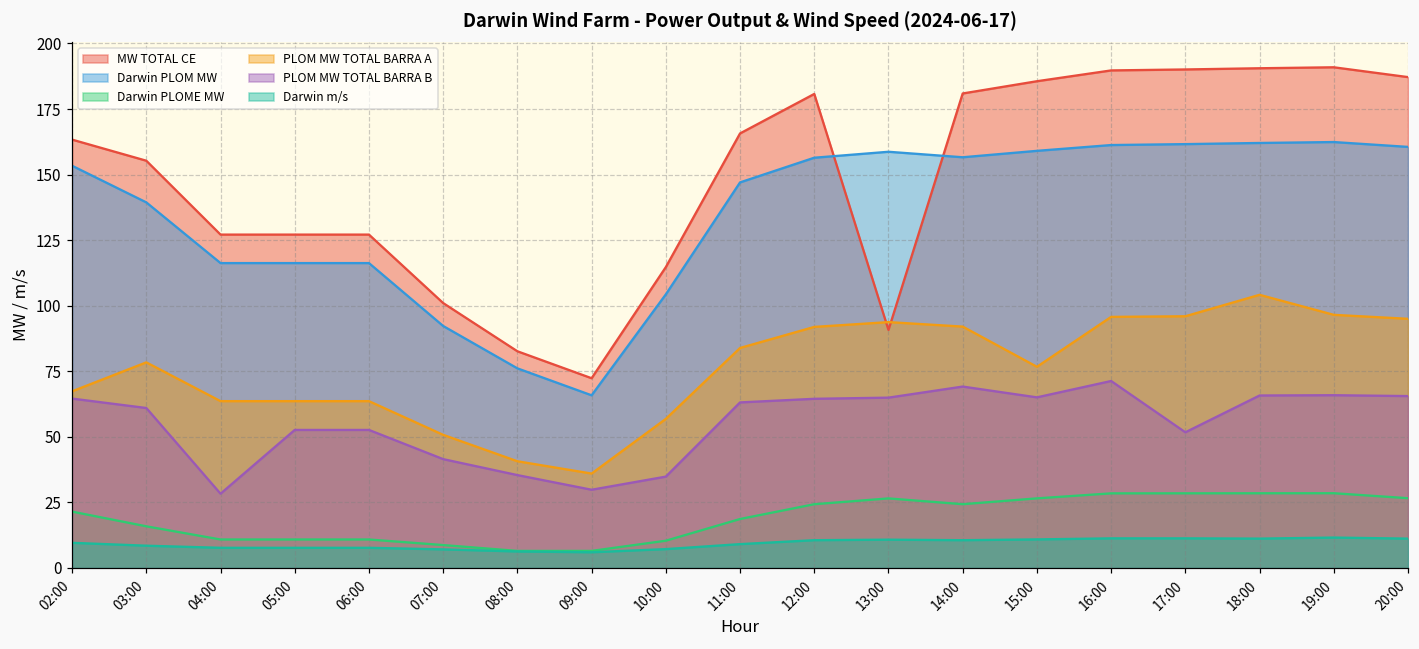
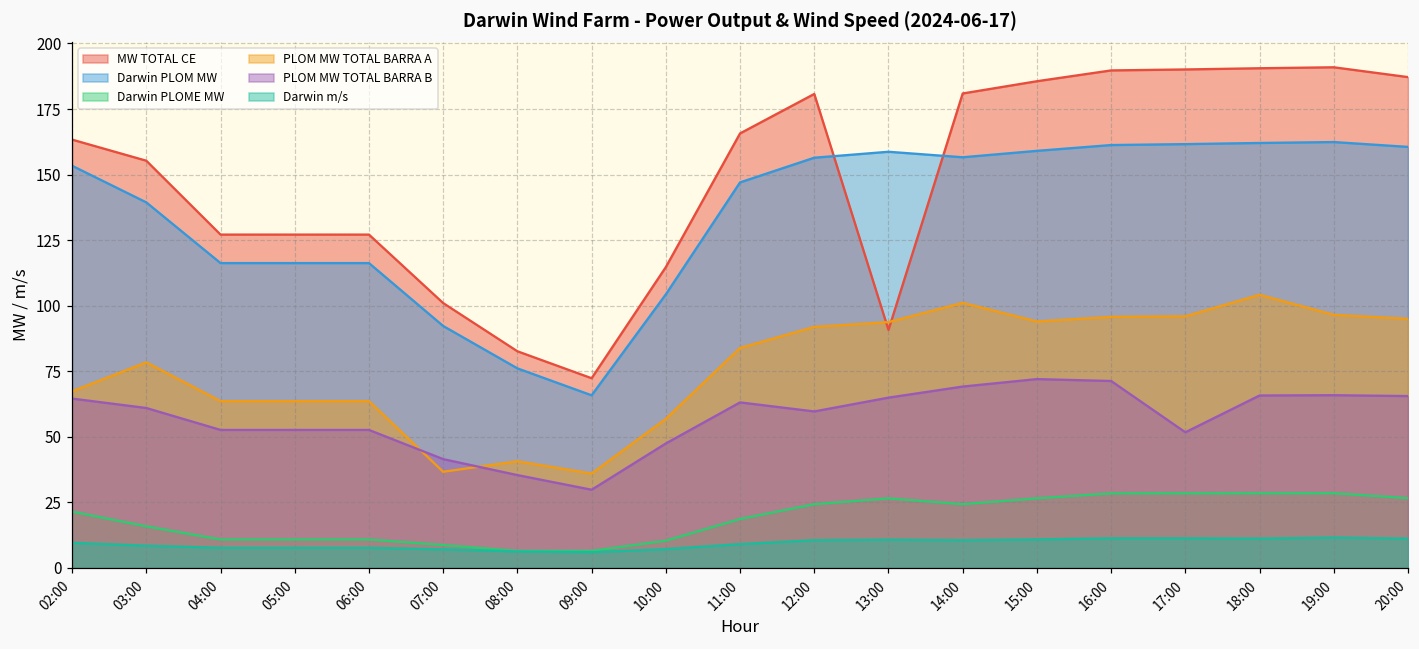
  {
    "MW TOTAL CE": {
      "02:00": 163,
      "03:00": 155,
      "04:00": 127,
      "05:00": 127,
      "06:00": 127,
      "07:00": 101,
      "08:00": 83,
      "09:00": 72,
      "10:00": 115,
      "11:00": 166,
      "12:00": 181,
      "13:00": 91,
      "14:00": 181,
      "15:00": 186,
      "16:00": 190,
      "17:00": 190,
      "18:00": 191,
      "19:00": 191,
      "20:00": 187
    },
    "PLOM MW TOTAL BARRA A": {
      "02:00": 67,
      "03:00": 78,
      "04:00": 64,
      "05:00": 64,
      "06:00": 64,
-     "07:00": 51,
+     "07:00": 37,
      "08:00": 41,
      "09:00": 36,
      "10:00": 57,
      "11:00": 84,
      "12:00": 92,
      "13:00": 94,
-     "14:00": 92,
-     "15:00": 77,
+     "14:00": 101,
+     "15:00": 94,
      "16:00": 96,
      "17:00": 96,
      "18:00": 104,
      "19:00": 97,
      "20:00": 95
    },
    "PLOM MW TOTAL BARRA B": {
      "02:00": 65,
      "03:00": 61,
-     "04:00": 28,
+     "04:00": 53,
      "05:00": 53,
      "06:00": 53,
      "07:00": 42,
      "08:00": 35,
      "09:00": 30,
-     "10:00": 35,
+     "10:00": 47,
      "11:00": 63,
-     "12:00": 65,
+     "12:00": 60,
      "13:00": 65,
      "14:00": 69,
-     "15:00": 65,
+     "15:00": 72,
      "16:00": 71,
      "17:00": 52,
      "18:00": 66,
      "19:00": 66,
      "20:00": 66
    }
  }
